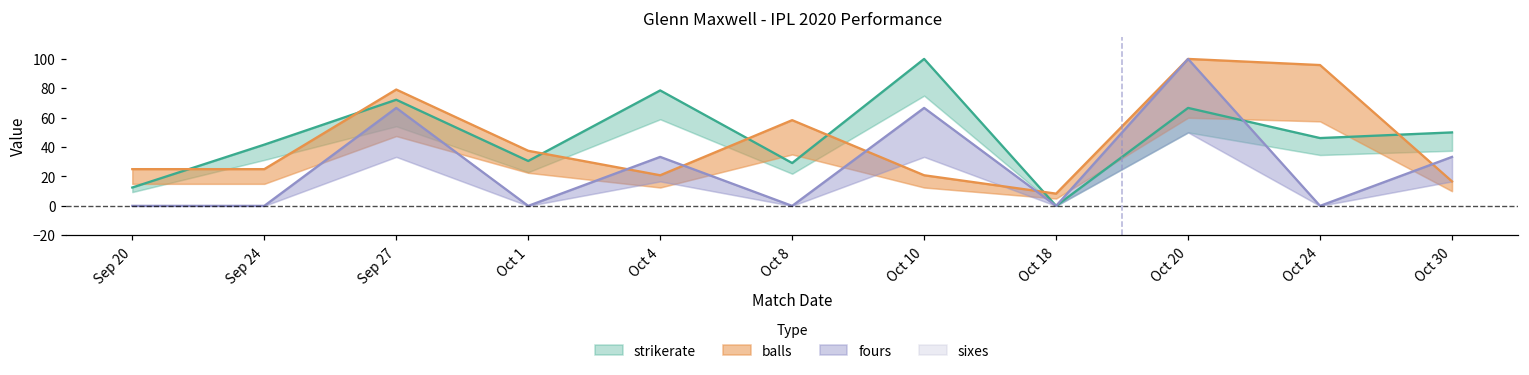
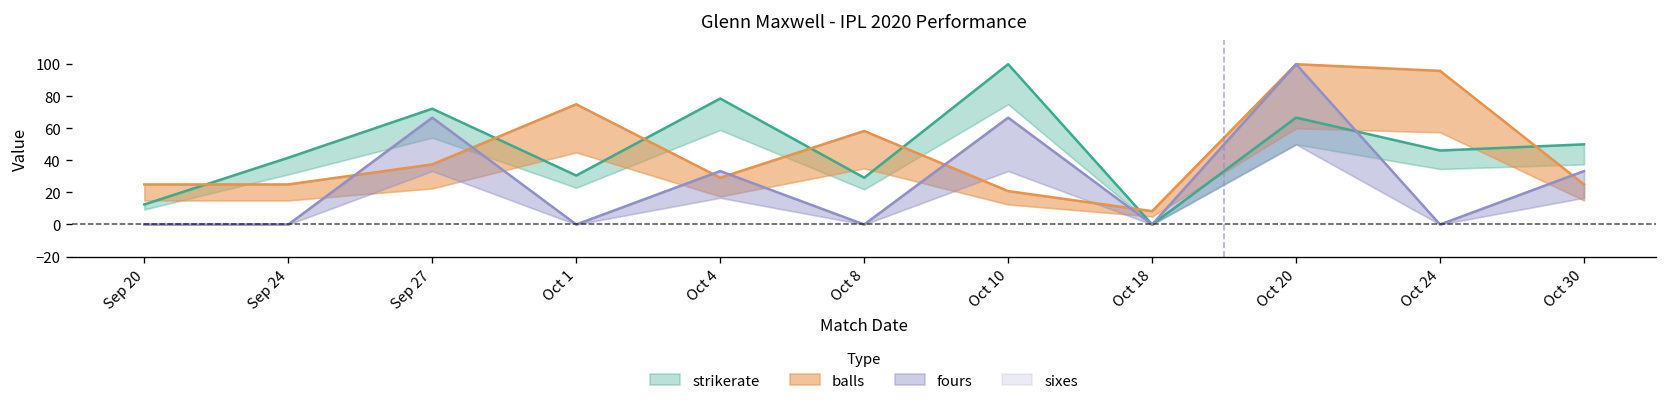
  {
    "balls": {
      "Sep 20": 25,
      "Sep 24": 25,
-     "Sep 27": 79,
-     "Oct 1": 38,
-     "Oct 4": 21,
+     "Sep 27": 38,
+     "Oct 1": 75,
+     "Oct 4": 29,
      "Oct 8": 58,
      "Oct 10": 21,
      "Oct 18": 8,
      "Oct 24": 96,
-     "Oct 30": 17
+     "Oct 30": 25
    }
  }
